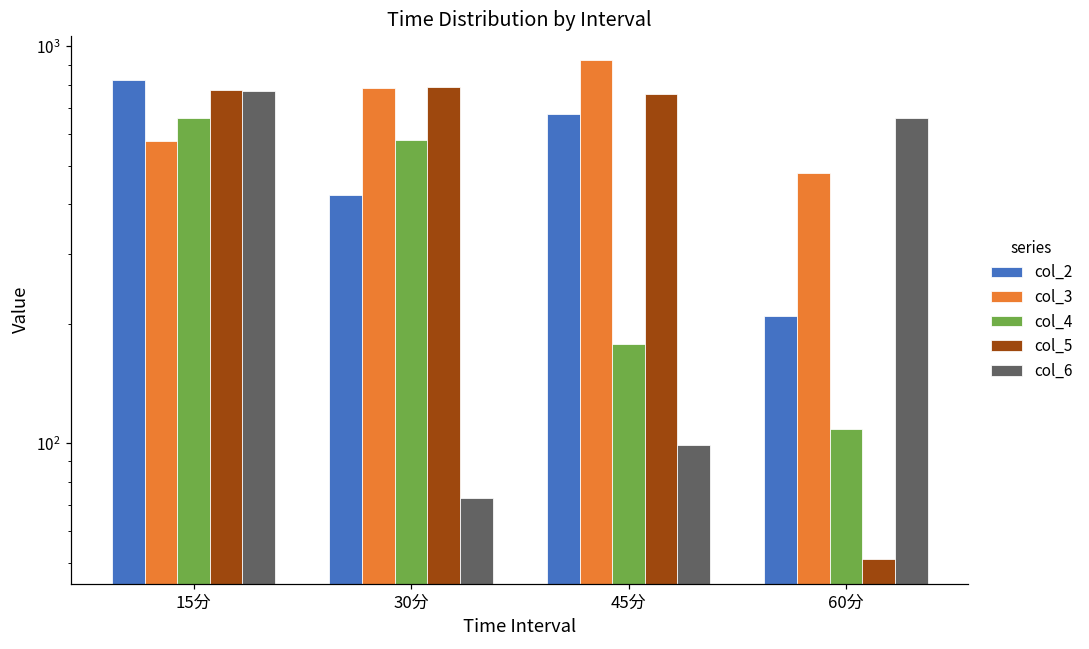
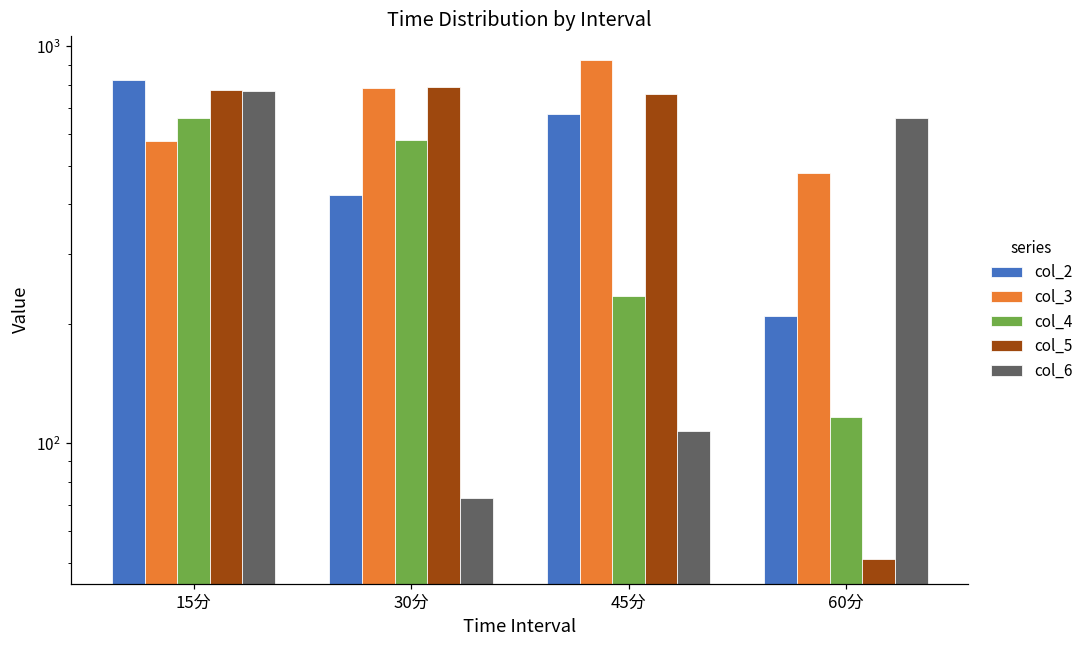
  {
    "col_2": {
      "15分": 820,
      "30分": 420,
      "45分": 670,
      "60分": 210
    },
    "col_3": {
      "15分": 580,
      "30分": 780,
      "45分": 920,
      "60分": 480
    },
    "col_4": {
      "15分": 660,
      "30分": 580,
-     "45分": 180,
-     "60分": 109
+     "45分": 230,
+     "60分": 116
    },
    "col_5": {
      "15分": 780,
      "30分": 790,
      "45分": 760,
      "60分": 51
    },
    "col_6": {
      "15分": 770,
      "30分": 73,
-     "45分": 99,
+     "45分": 108,
      "60分": 660
    }
  }
